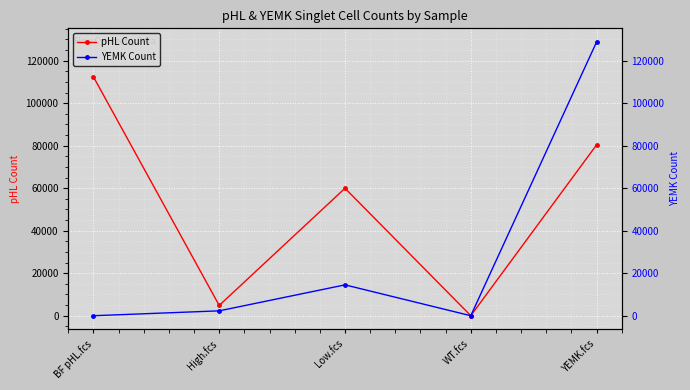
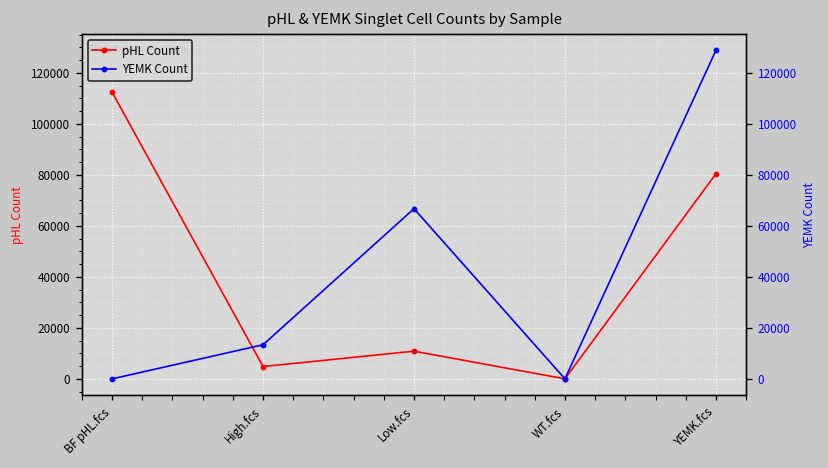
  {
    "pHL Count": {
      "BF pHL.fcs": 112000,
      "High.fcs": 5000,
-     "Low.fcs": 60000,
+     "Low.fcs": 11000,
      "YEMK.fcs": 80000
    },
    "YEMK Count": {
      "BF pHL.fcs": 0,
-     "High.fcs": 2000,
-     "Low.fcs": 15000,
+     "High.fcs": 13000,
+     "Low.fcs": 67000,
      "YEMK.fcs": 129000
    }
  }
